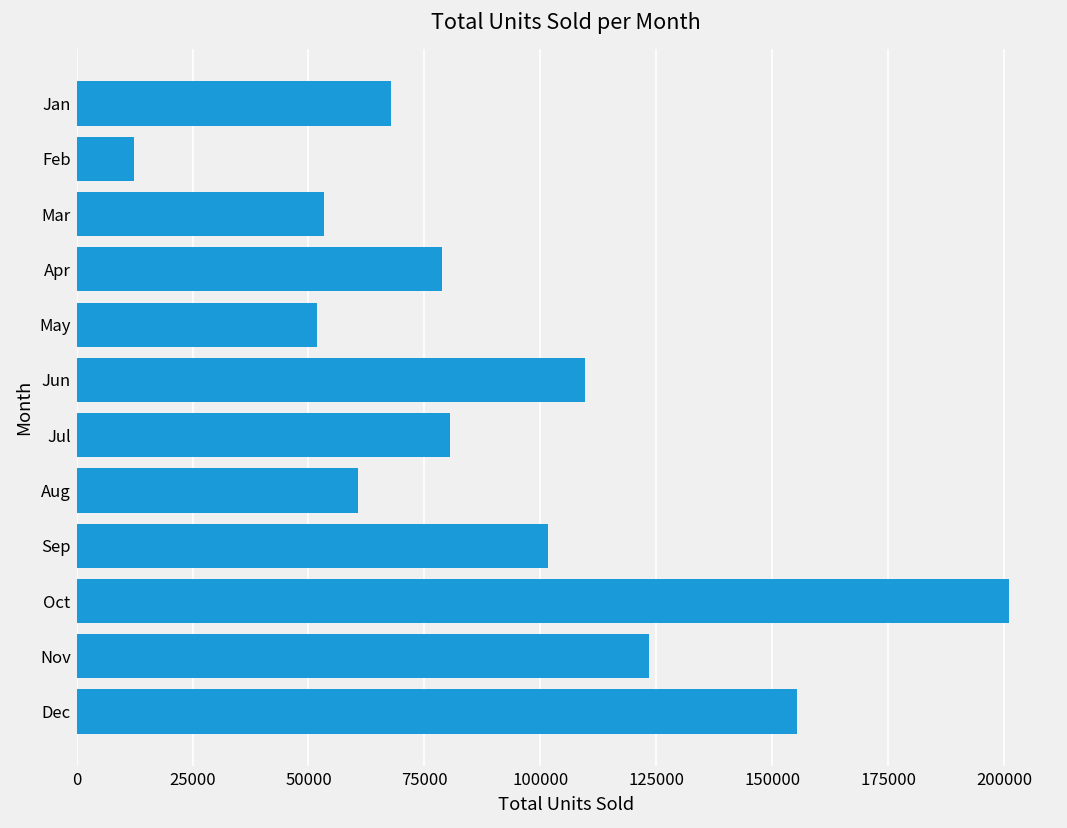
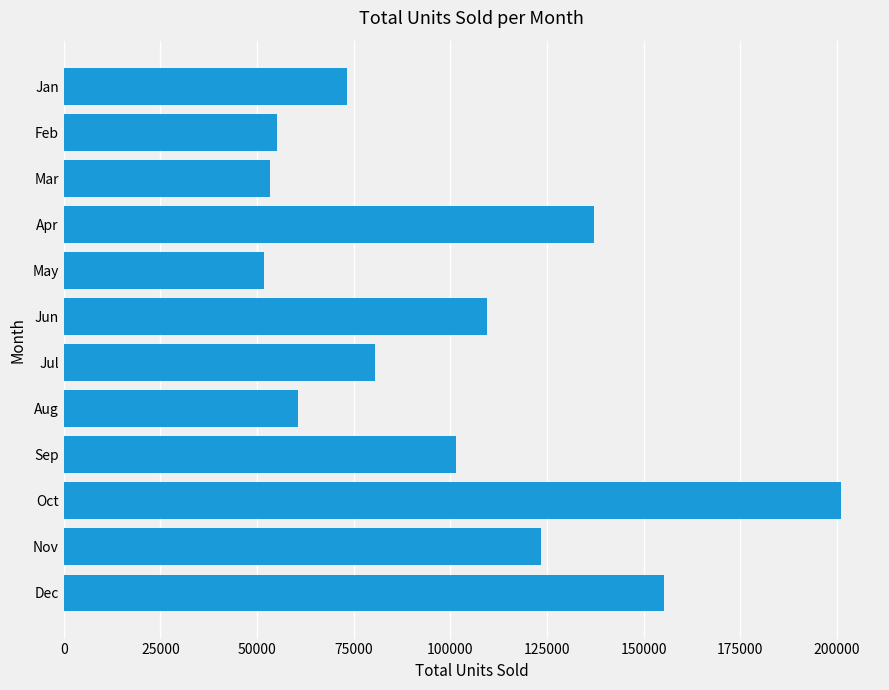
  {
-   "Jan": 68000,
-   "Feb": 12000,
+   "Jan": 73000,
+   "Feb": 55000,
    "Mar": 53000,
-   "Apr": 79000,
+   "Apr": 137000,
    "May": 52000,
    "Jun": 110000,
    "Jul": 81000,
    "Aug": 61000,
    "Sep": 102000,
    "Oct": 201000,
    "Nov": 123000,
    "Dec": 155000
  }
